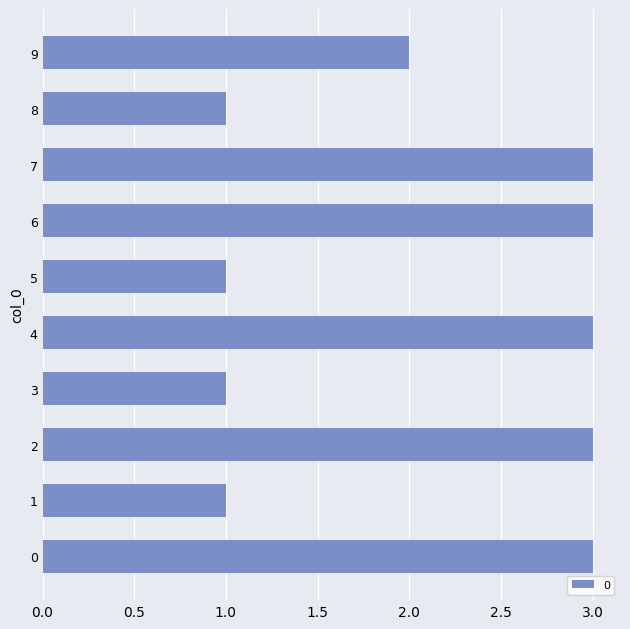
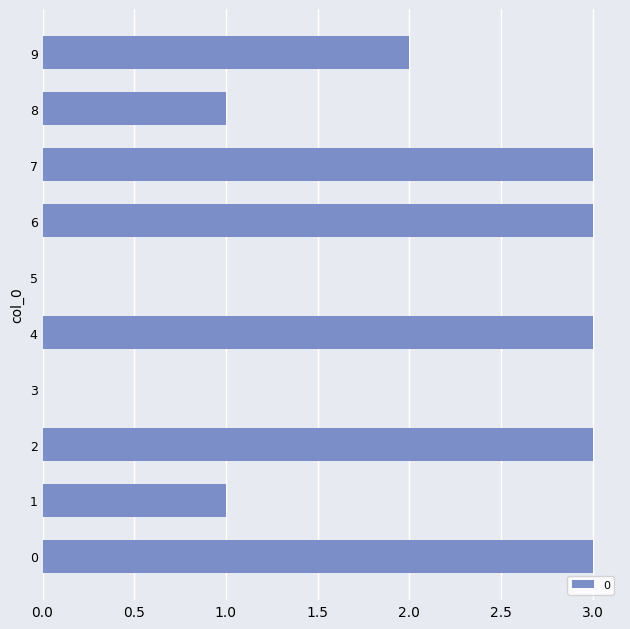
  {
    "9": 2,
    "8": 1,
    "7": 3,
    "6": 3,
-   "5": 1,
+   "5": 0,
    "4": 3,
-   "3": 1,
+   "3": 0,
    "2": 3,
    "1": 1,
    "0": 3
  }
